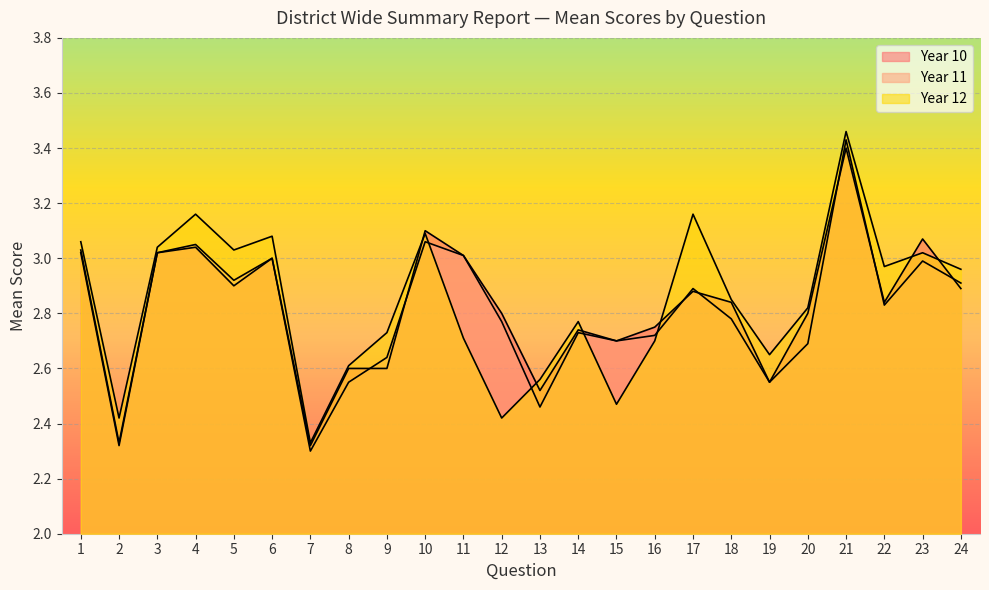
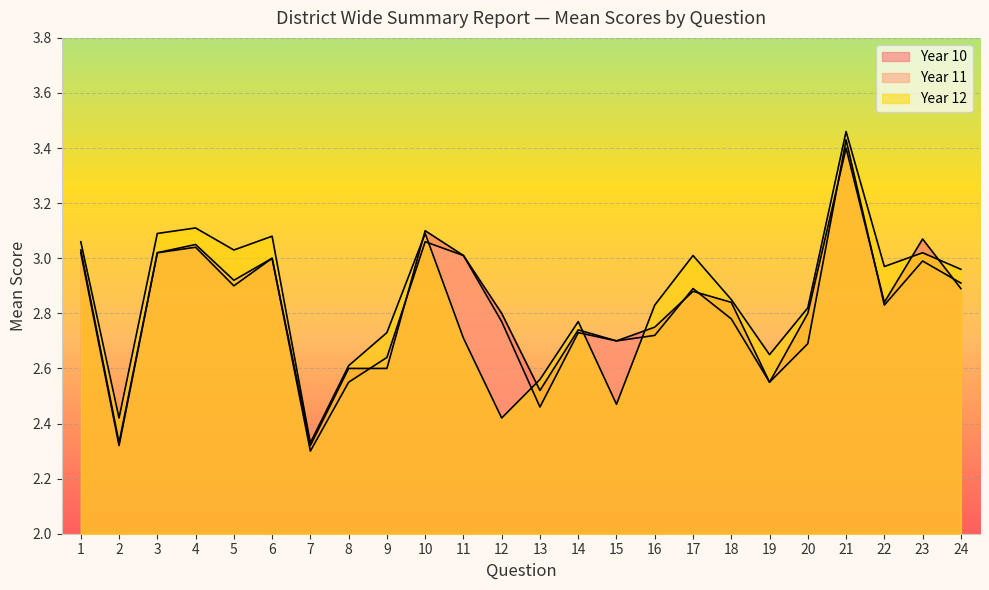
  {
    "Year 12": {
      "1": 3.06,
      "2": 2.42,
-     "3": 3.04,
-     "4": 3.16,
+     "3": 3.09,
+     "4": 3.11,
      "5": 3.03,
      "6": 3.08,
      "7": 2.33,
      "8": 2.61,
      "9": 2.73,
      "10": 3.09,
      "11": 2.71,
      "12": 2.42,
      "13": 2.56,
      "14": 2.77,
      "15": 2.47,
-     "16": 2.70,
-     "17": 3.16,
+     "16": 2.83,
+     "17": 3.01,
      "18": 2.85,
      "19": 2.65,
      "20": 2.82,
      "21": 3.46,
      "22": 2.97,
      "23": 3.02,
      "24": 2.96
    }
  }
